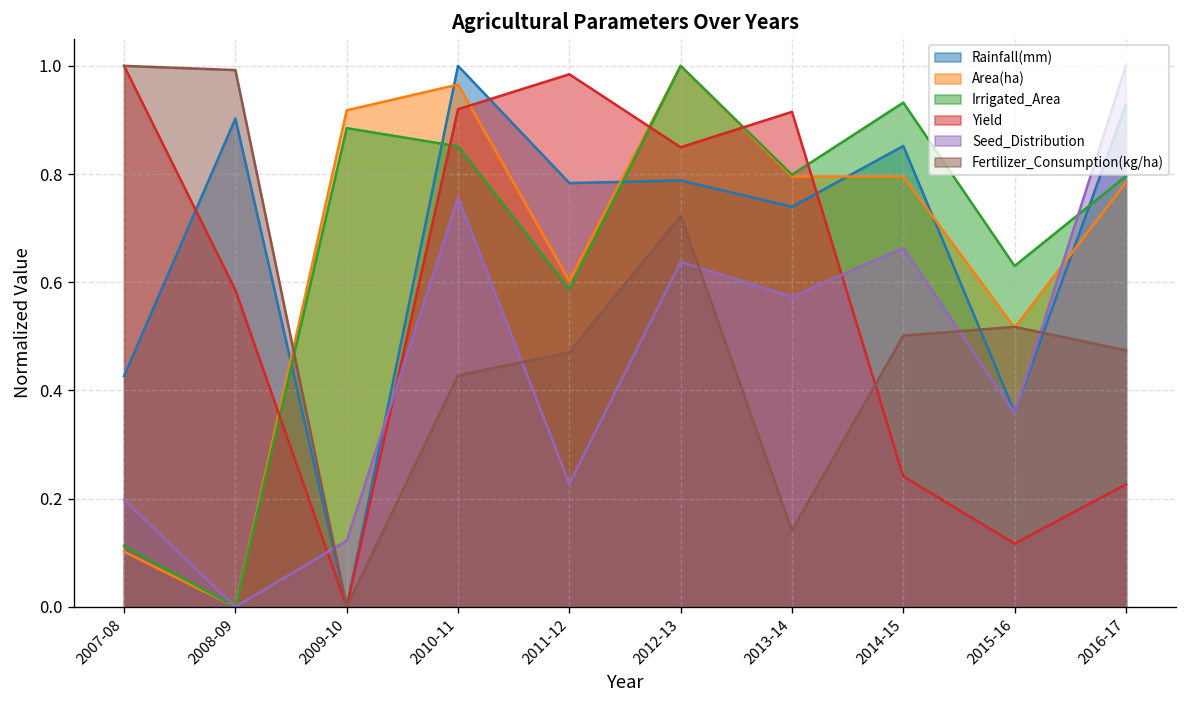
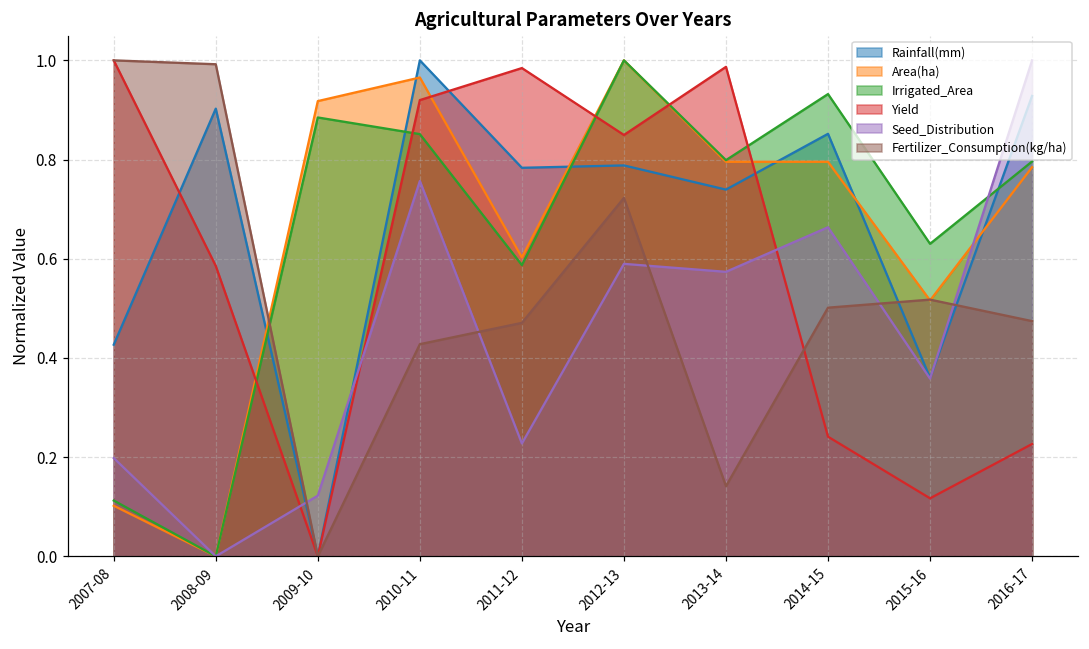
  {
    "Rainfall(mm)": {
      "2007-08": 0.43,
      "2008-09": 0.90,
      "2010-11": 1.00,
      "2011-12": 0.78,
      "2012-13": 0.79,
      "2013-14": 0.74,
      "2014-15": 0.85
    },
    "Area(ha)": {
      "2007-08": 0.10,
      "2009-10": 0.92,
      "2010-11": 0.97,
      "2011-12": 0.60,
      "2014-15": 0.80,
      "2016-17": 0.78
    },
    "Irrigated_Area": {
      "2007-08": 0.11,
      "2009-10": 0.88,
      "2010-11": 0.85,
      "2011-12": 0.59,
      "2014-15": 0.93,
      "2015-16": 0.63,
      "2016-17": 0.80
    },
    "Yield": {
      "2008-09": 0.59,
      "2010-11": 0.92,
      "2011-12": 0.98,
      "2012-13": 0.85,
-     "2013-14": 0.91,
+     "2013-14": 0.99,
      "2014-15": 0.24,
      "2015-16": 0.12,
      "2016-17": 0.23
    },
    "Seed_Distribution": {
      "2007-08": 0.20,
      "2009-10": 0.12,
      "2010-11": 0.76,
      "2011-12": 0.23,
-     "2012-13": 0.64,
+     "2012-13": 0.59,
      "2013-14": 0.57,
      "2014-15": 0.66
    },
    "Fertilizer_Consumption(kg/ha)": {
      "2008-09": 0.99,
      "2010-11": 0.43,
      "2011-12": 0.47,
      "2012-13": 0.72,
      "2013-14": 0.14,
      "2014-15": 0.50,
      "2016-17": 0.47
    }
  }
